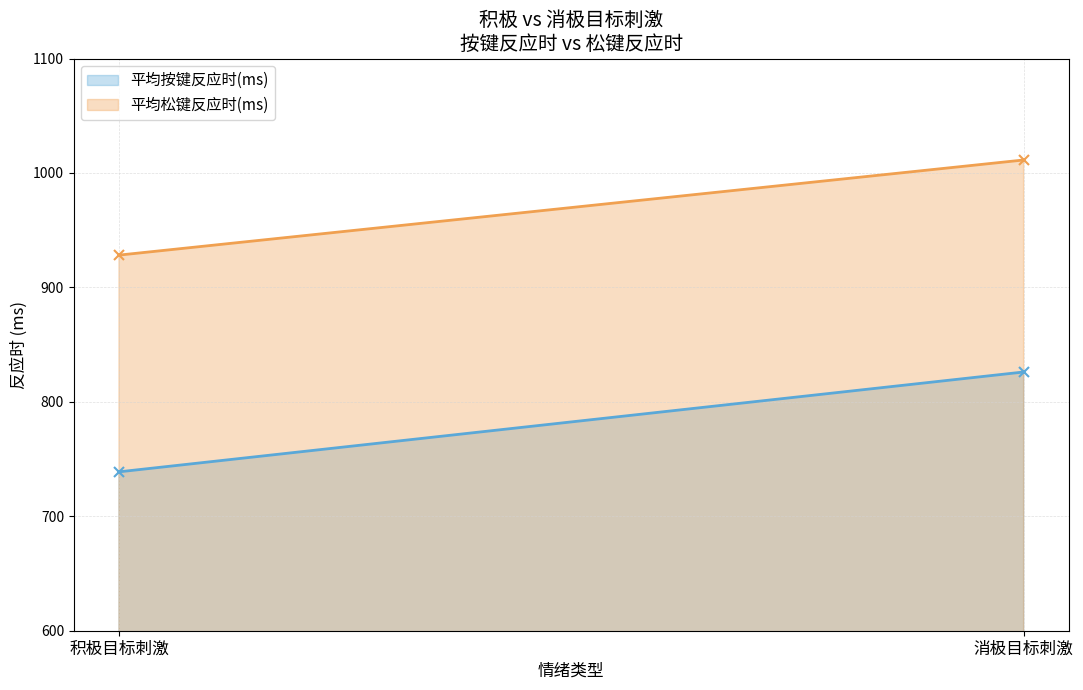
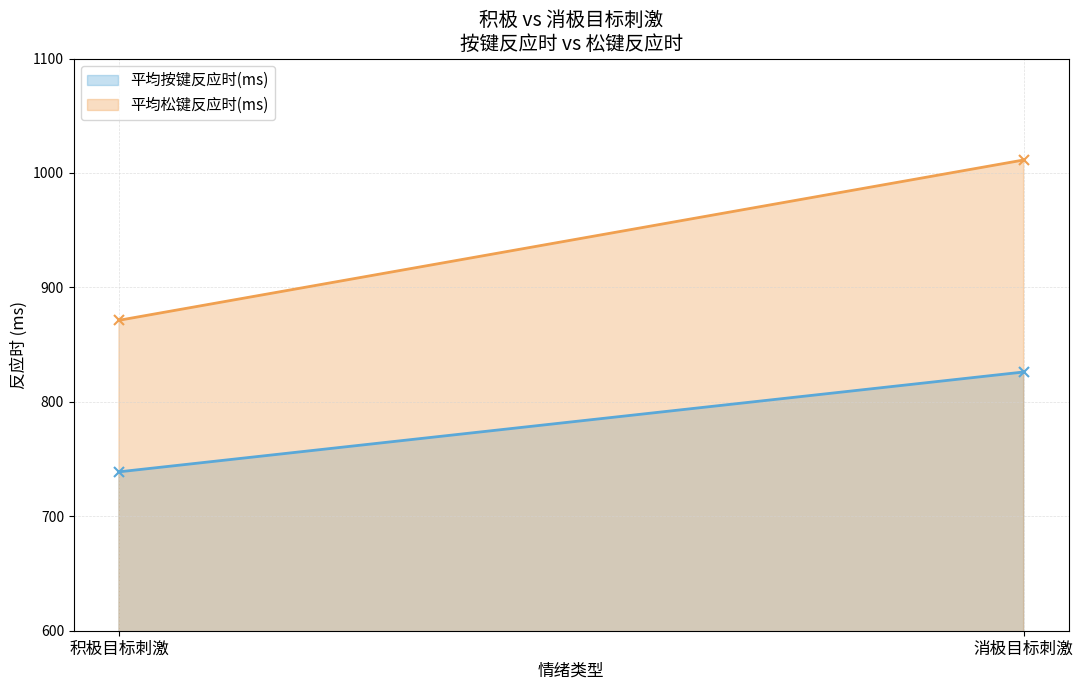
  {
    "平均按键反应时(ms)": {
      "积极目标刺激": 739,
      "消极目标刺激": 826
    },
    "平均松键反应时(ms)": {
-     "积极目标刺激": 928,
+     "积极目标刺激": 871,
      "消极目标刺激": 1011
    }
  }
